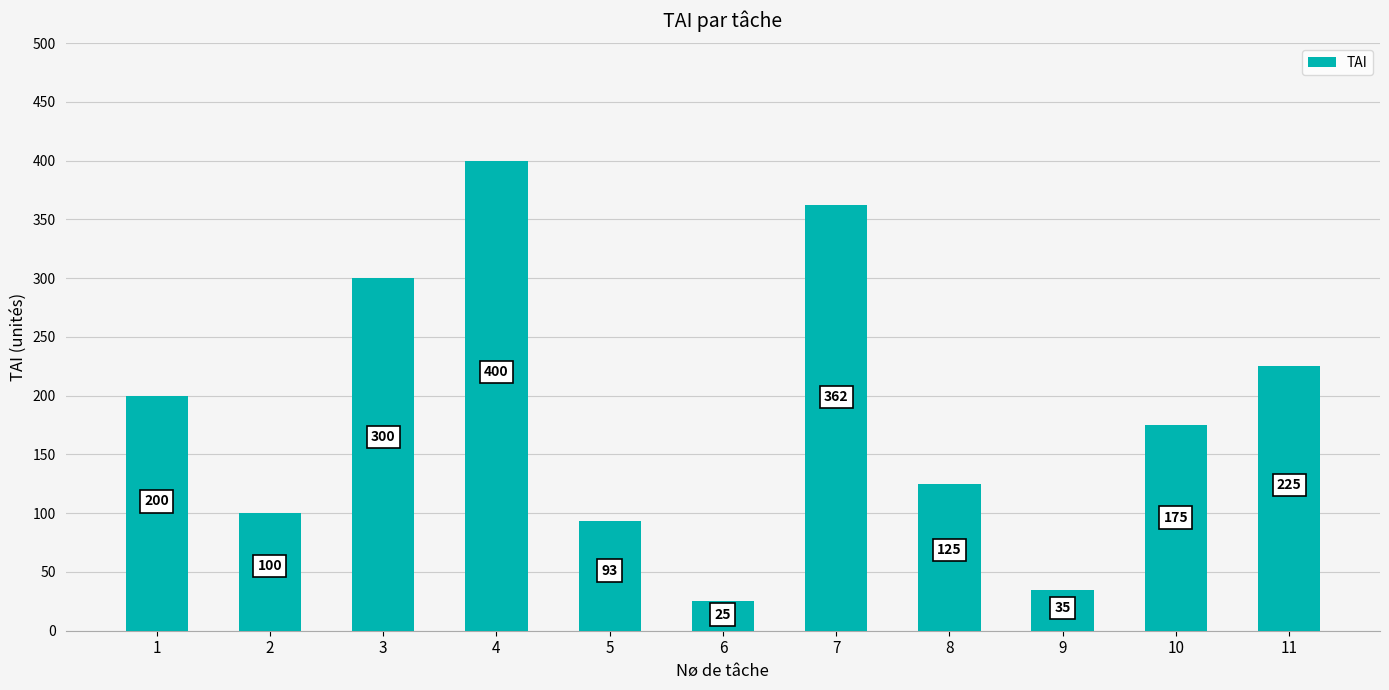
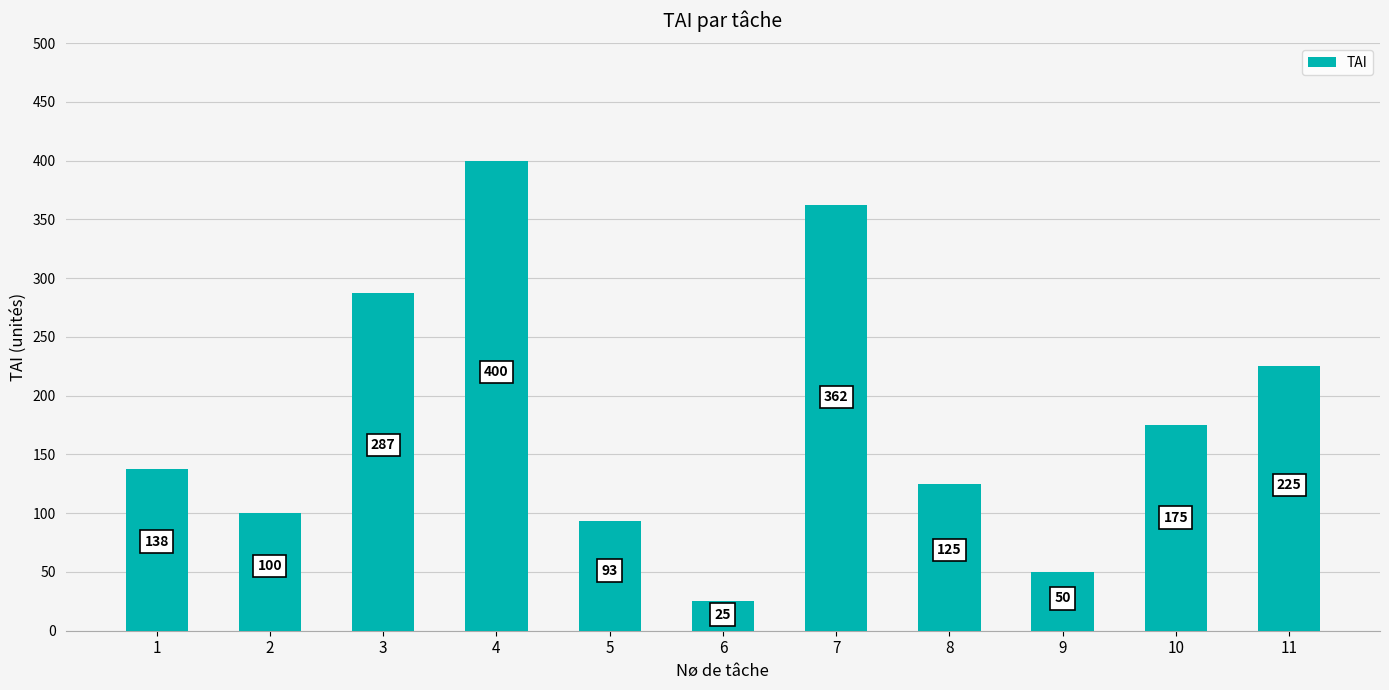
  {
-   "1": 200,
-   "3": 300,
-   "9": 35
+   "1": 138,
+   "3": 287,
+   "9": 50
  }
